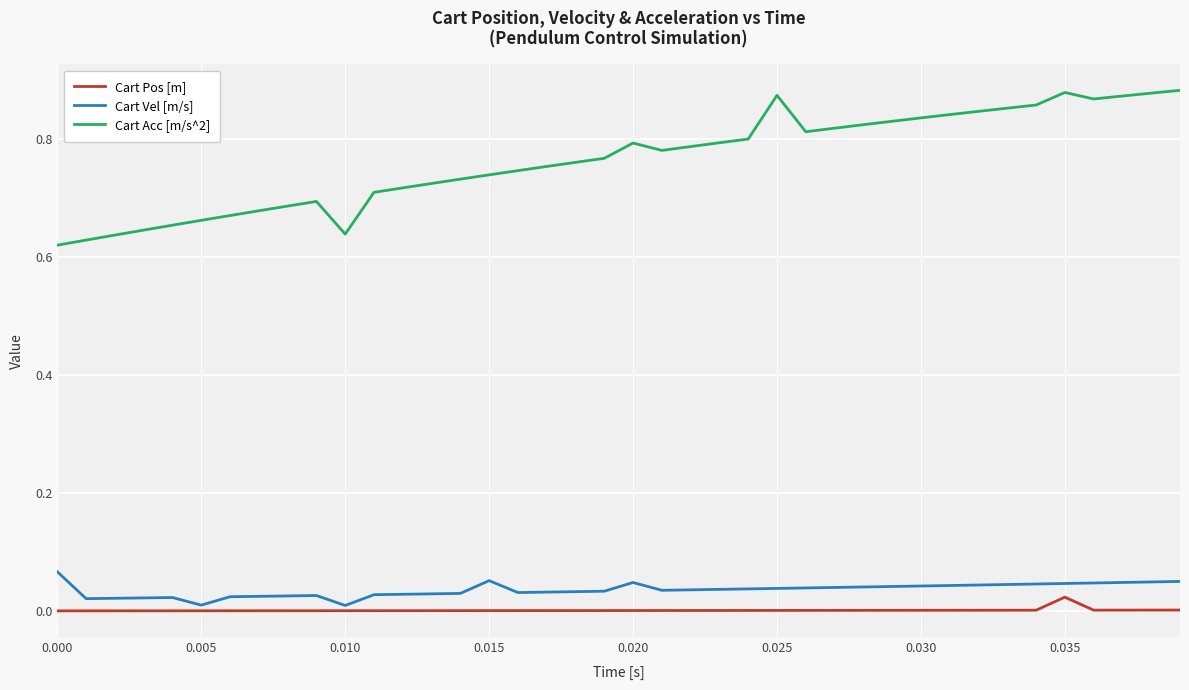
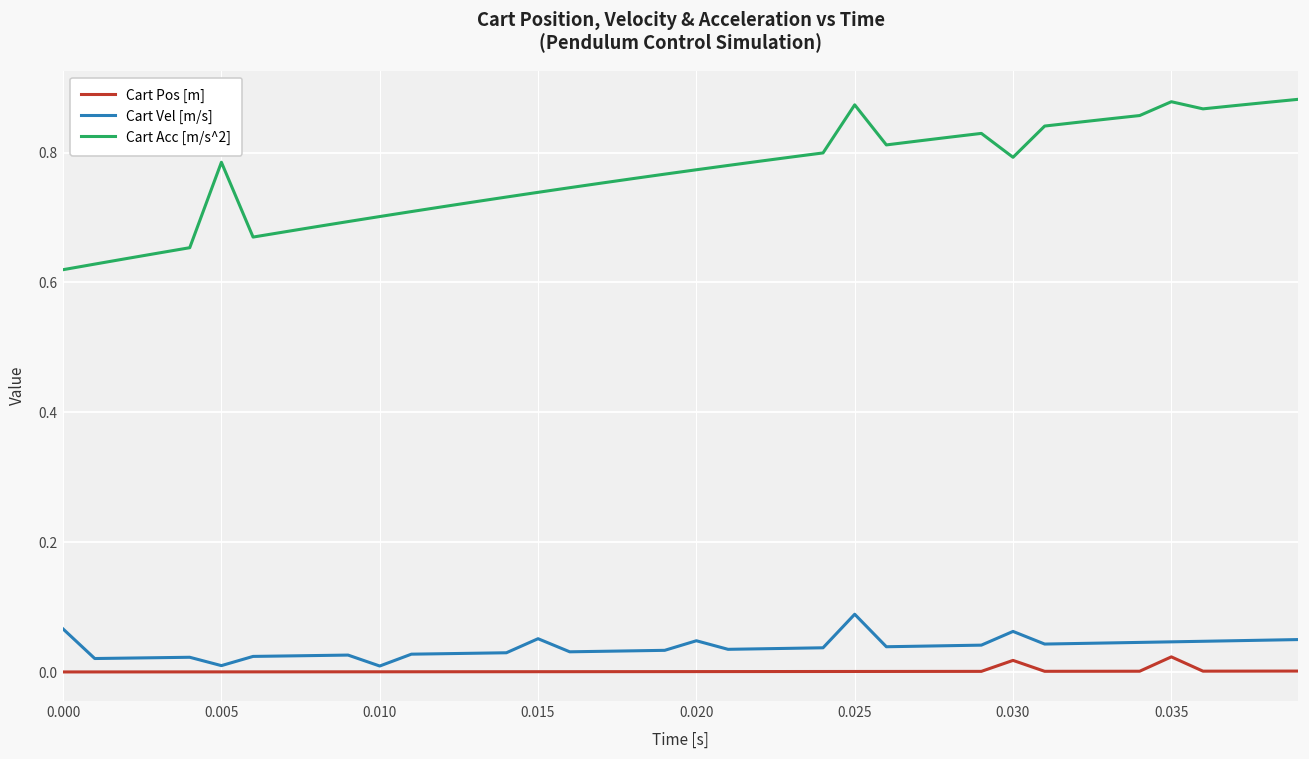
  {
    "Cart Pos [m]": {
      "0.000": 0.00,
      "0.005": 0.00,
      "0.010": 0.00,
      "0.015": 0.00,
      "0.020": 0.00,
      "0.025": 0.00,
-     "0.030": 0.00,
+     "0.030": 0.02,
      "0.035": 0.02
    },
    "Cart Vel [m/s]": {
      "0.000": 0.07,
      "0.005": 0.01,
      "0.010": 0.01,
      "0.015": 0.05,
      "0.020": 0.05,
-     "0.025": 0.04,
-     "0.030": 0.04,
+     "0.025": 0.09,
+     "0.030": 0.06,
      "0.035": 0.05
    },
    "Cart Acc [m/s^2]": {
      "0.000": 0.62,
-     "0.005": 0.66,
-     "0.010": 0.64,
+     "0.005": 0.79,
+     "0.010": 0.70,
      "0.015": 0.74,
-     "0.020": 0.79,
+     "0.020": 0.77,
      "0.025": 0.87,
-     "0.030": 0.84,
+     "0.030": 0.79,
      "0.035": 0.88
    }
  }
